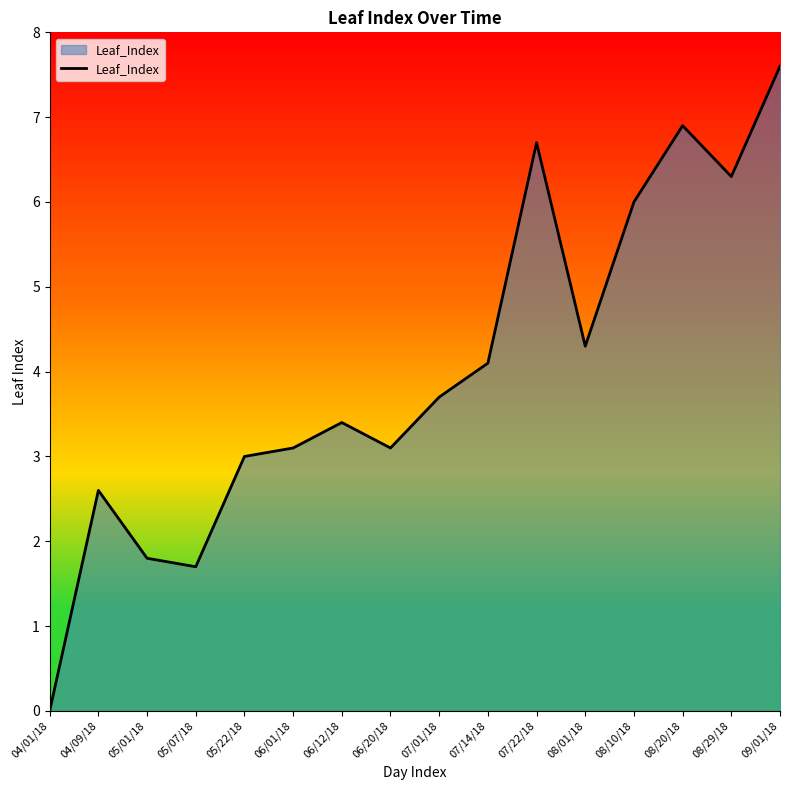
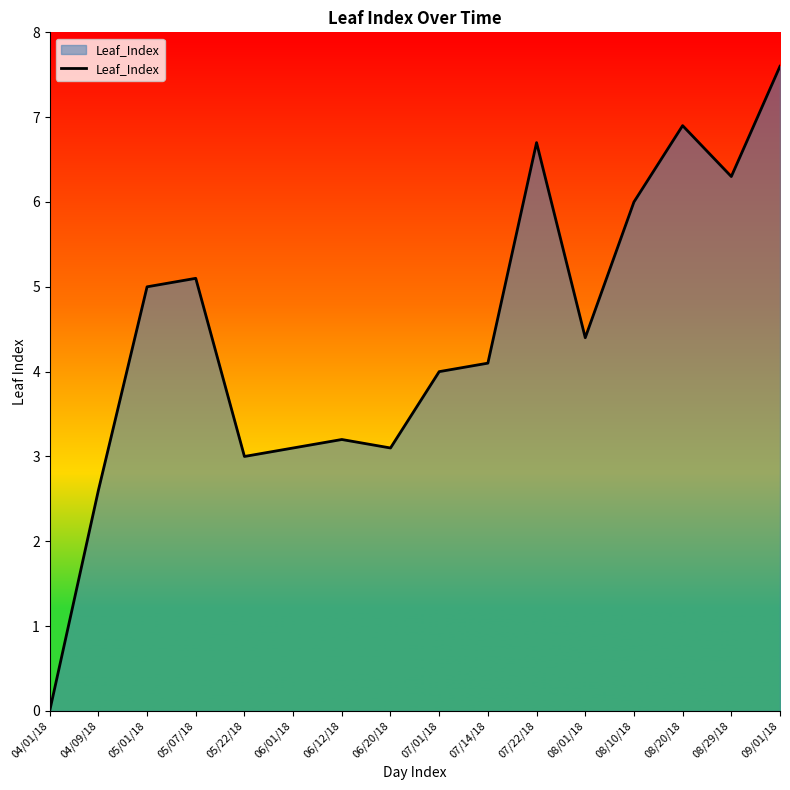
  {
    "04/01/18": 0.0,
    "04/09/18": 2.6,
-   "05/01/18": 1.8,
-   "05/07/18": 1.7,
+   "05/01/18": 5.0,
+   "05/07/18": 5.1,
    "05/22/18": 3.0,
    "06/01/18": 3.1,
-   "06/12/18": 3.4,
+   "06/12/18": 3.2,
    "06/20/18": 3.1,
-   "07/01/18": 3.7,
+   "07/01/18": 4.0,
    "07/14/18": 4.1,
    "07/22/18": 6.7,
-   "08/01/18": 4.3,
+   "08/01/18": 4.4,
    "08/10/18": 6.0,
    "08/20/18": 6.9,
    "08/29/18": 6.3,
    "09/01/18": 7.6
  }
